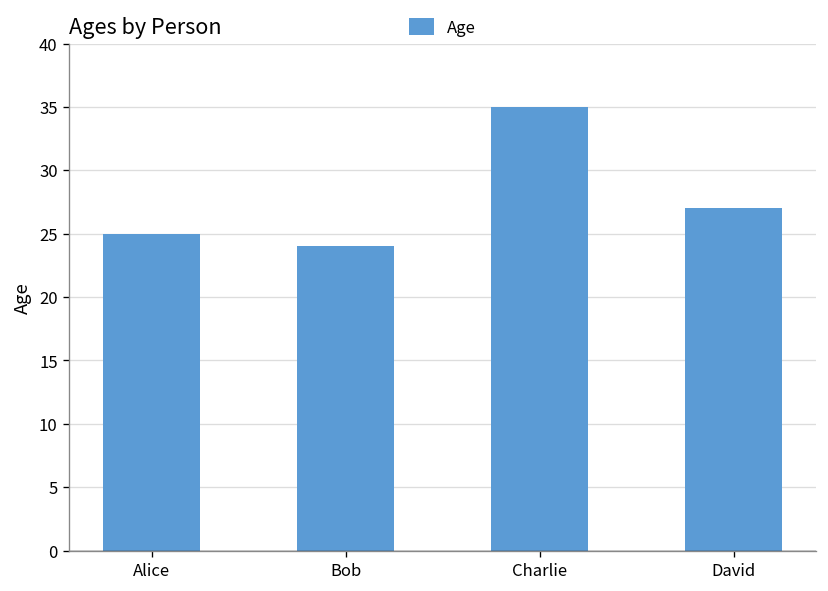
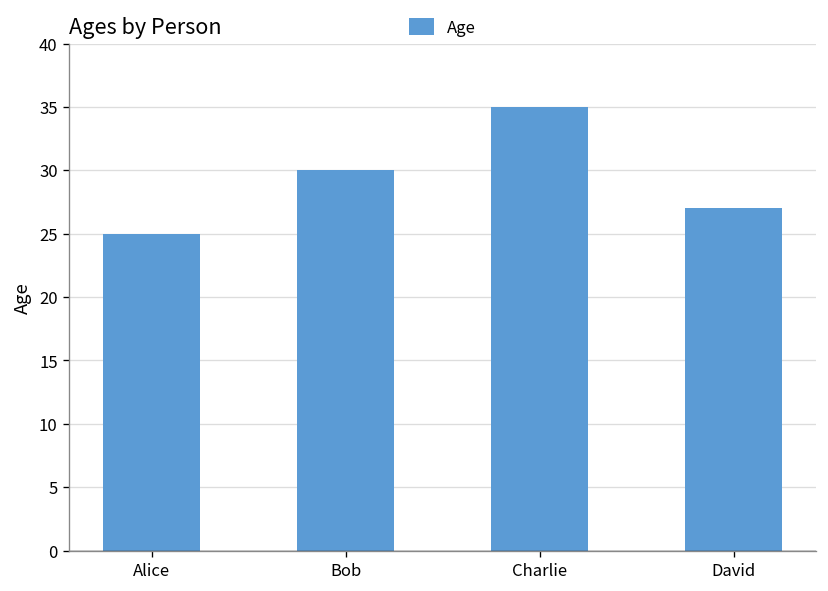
  {
    "Alice": 25,
-   "Bob": 24,
+   "Bob": 30,
    "Charlie": 35,
    "David": 27
  }
